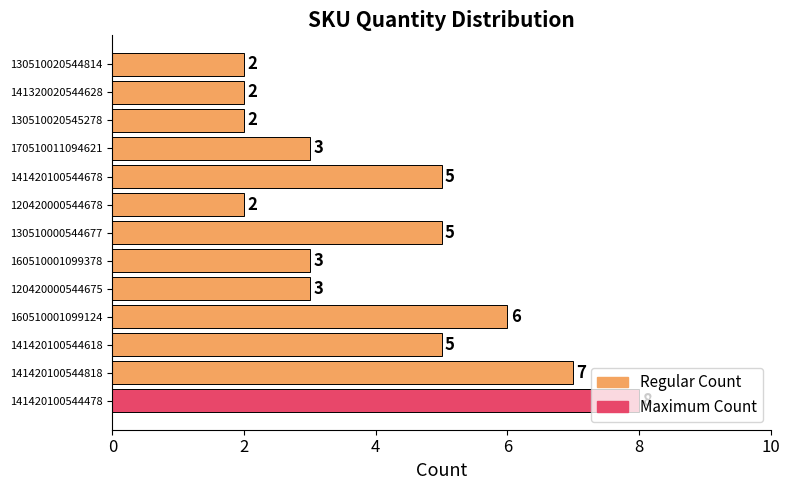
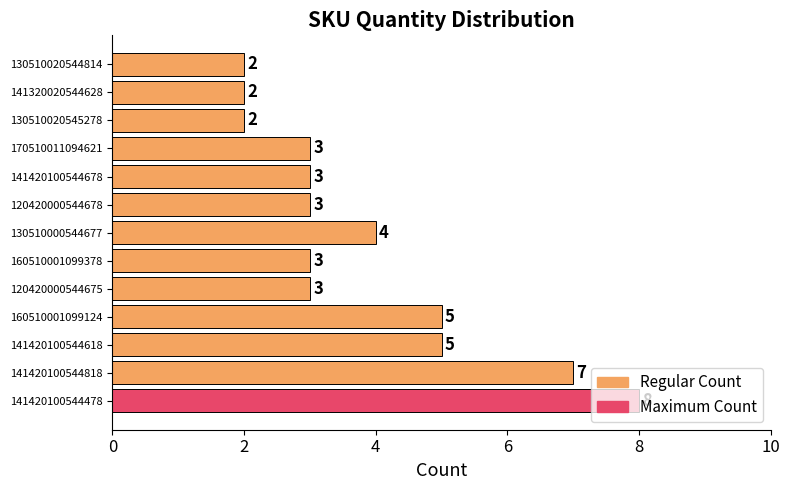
  {
    "130510020544814": 2,
    "141320020544628": 2,
    "130510020545278": 2,
    "170510011094621": 3,
-   "141420100544678": 5,
-   "120420000544678": 2,
-   "130510000544677": 5,
+   "141420100544678": 3,
+   "120420000544678": 3,
+   "130510000544677": 4,
    "160510001099378": 3,
    "120420000544675": 3,
-   "160510001099124": 6,
+   "160510001099124": 5,
    "141420100544618": 5,
    "141420100544818": 7
  }
